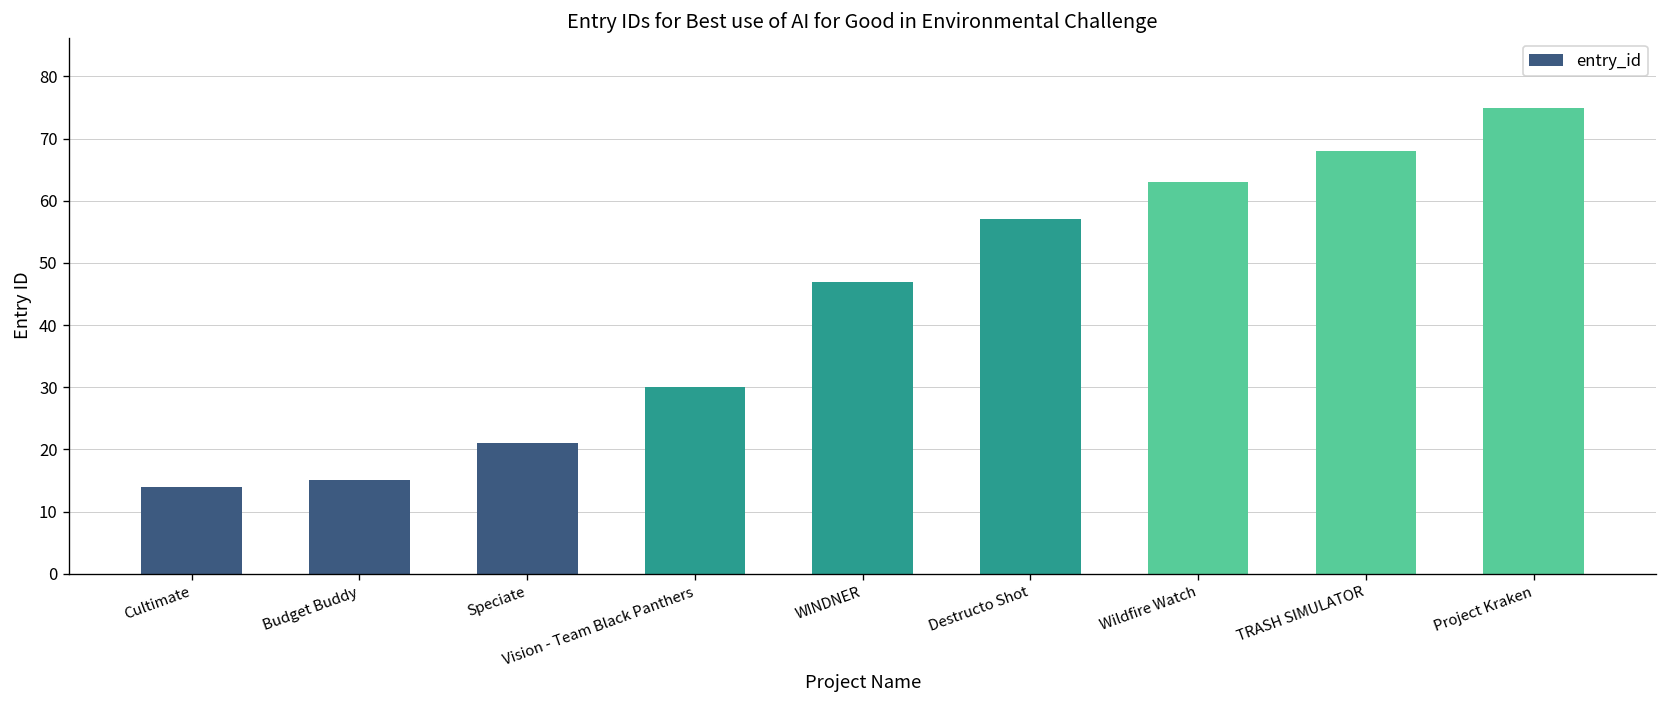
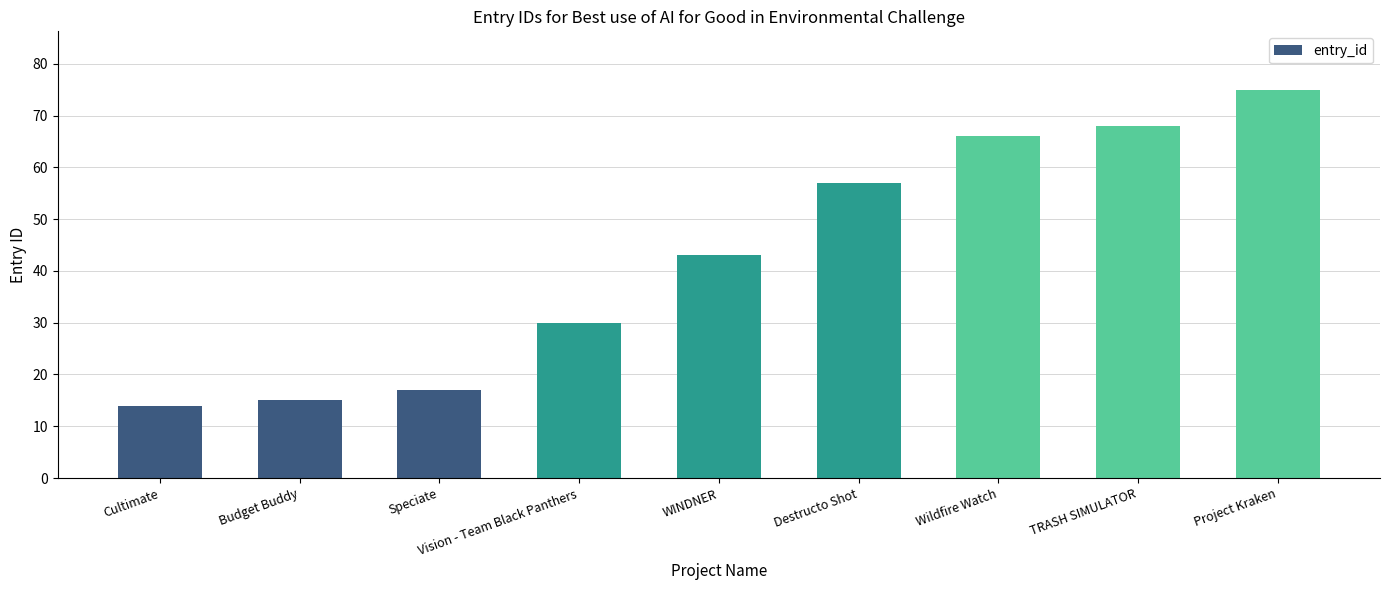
  {
    "Cultimate": 14,
    "Budget Buddy": 15,
-   "Speciate": 21,
+   "Speciate": 17,
    "Vision - Team Black Panthers": 30,
-   "WINDNER": 47,
+   "WINDNER": 43,
    "Destructo Shot": 57,
-   "Wildfire Watch": 63,
+   "Wildfire Watch": 66,
    "TRASH SIMULATOR": 68,
    "Project Kraken": 75
  }
